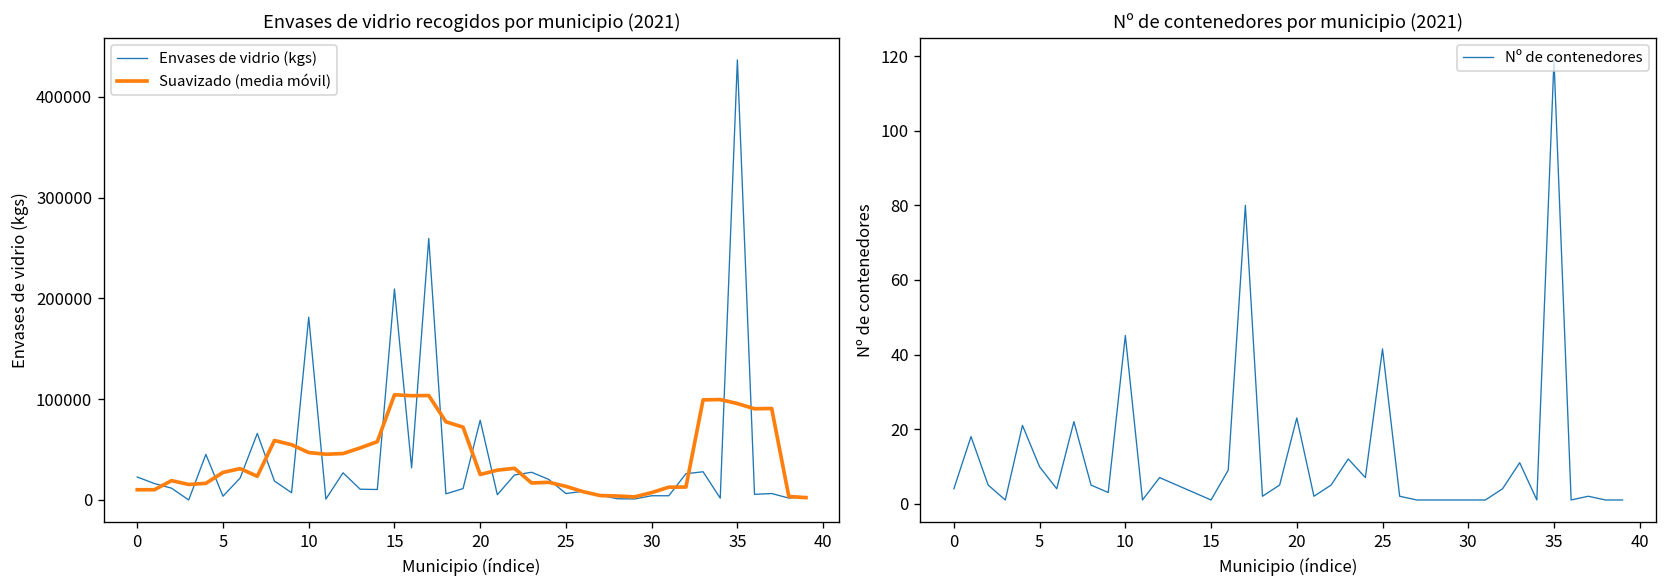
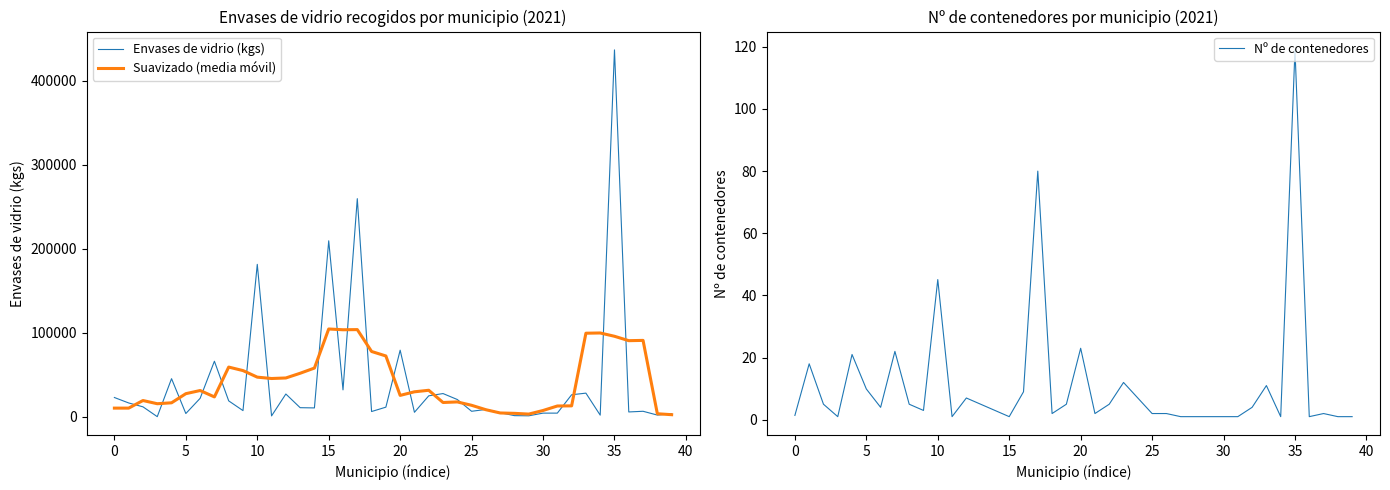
  {
    "Envases de vidrio recogidos por municipio (2021)": {
      "Envases de vidrio (kgs)": {
        "0": 20000,
        "5": 0,
        "10": 180000,
        "15": 210000,
        "20": 80000,
        "25": 10000,
        "30": 0,
        "35": 440000
      },
      "Suavizado (media móvil)": {
        "0": 10000,
        "5": 30000,
        "10": 50000,
        "15": 100000,
        "20": 30000,
        "25": 10000,
        "30": 10000,
        "35": 100000
      }
    },
    "Nº de contenedores por municipio (2021)": {
-     "0": 4,
+     "0": 1,
      "5": 10,
      "10": 45,
      "15": 1,
      "20": 23,
-     "25": 42,
+     "25": 2,
      "30": 1
    }
  }
